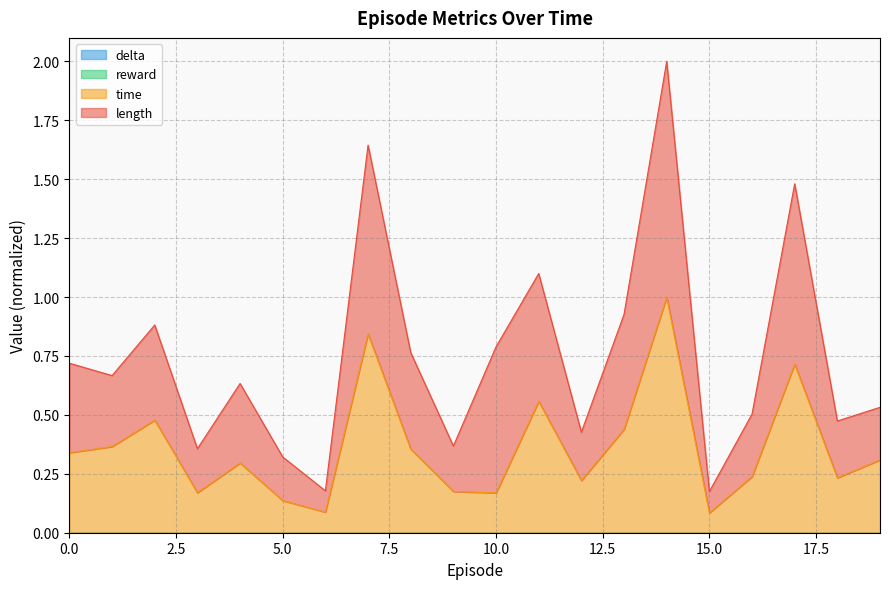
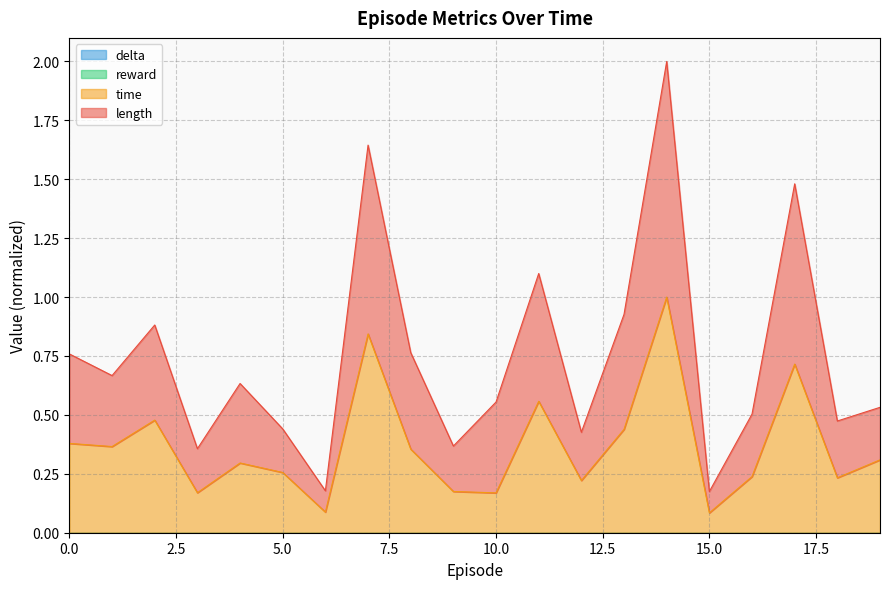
  {
    "reward": {
      "0.0": 0.00,
      "5.0": 0.00,
      "10.0": 0.00,
      "15.0": 0.00
    },
    "time": {
-     "0.0": 0.34,
-     "5.0": 0.14,
+     "0.0": 0.38,
+     "5.0": 0.26,
      "10.0": 0.17,
      "15.0": 0.08
    },
    "length": {
      "0.0": 0.38,
      "5.0": 0.18,
-     "10.0": 0.62,
+     "10.0": 0.39,
      "15.0": 0.09
    }
  }
